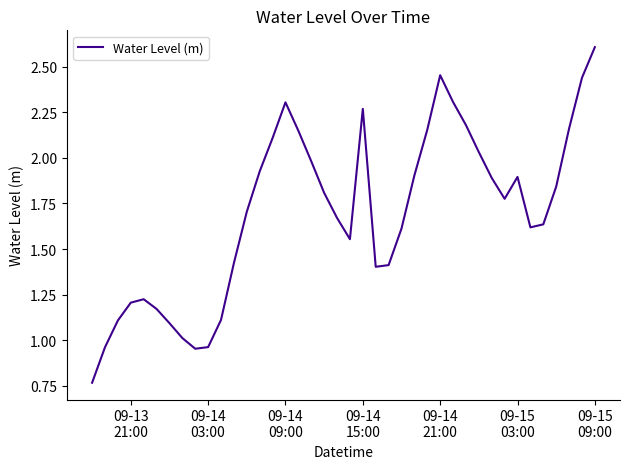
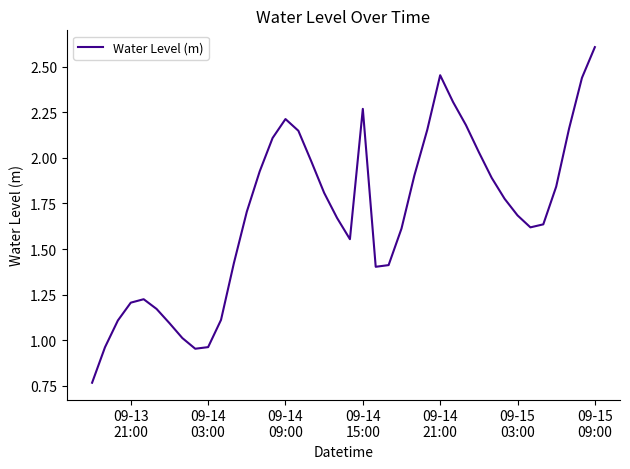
  {
    "09-13 21:00": 1.21,
    "09-14 03:00": 0.96,
-   "09-14 09:00": 2.30,
+   "09-14 09:00": 2.21,
    "09-14 15:00": 2.27,
    "09-14 21:00": 2.45,
-   "09-15 03:00": 1.90,
+   "09-15 03:00": 1.68,
    "09-15 09:00": 2.61
  }
